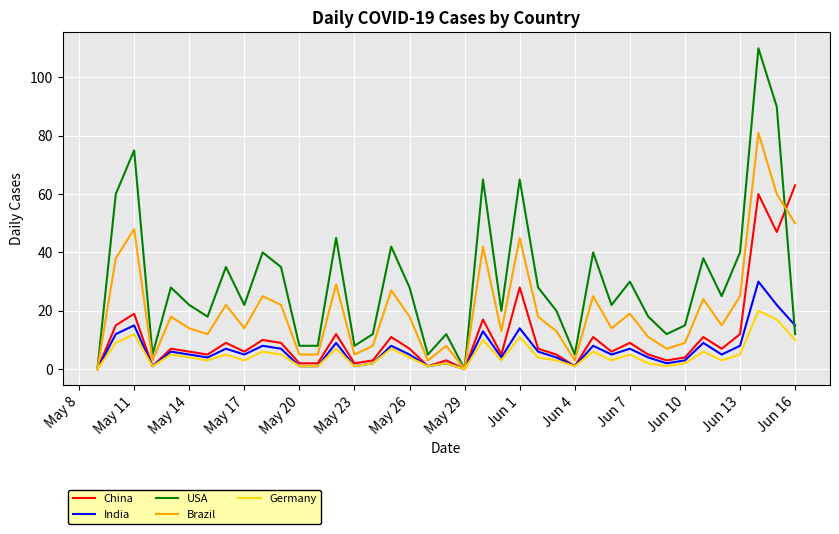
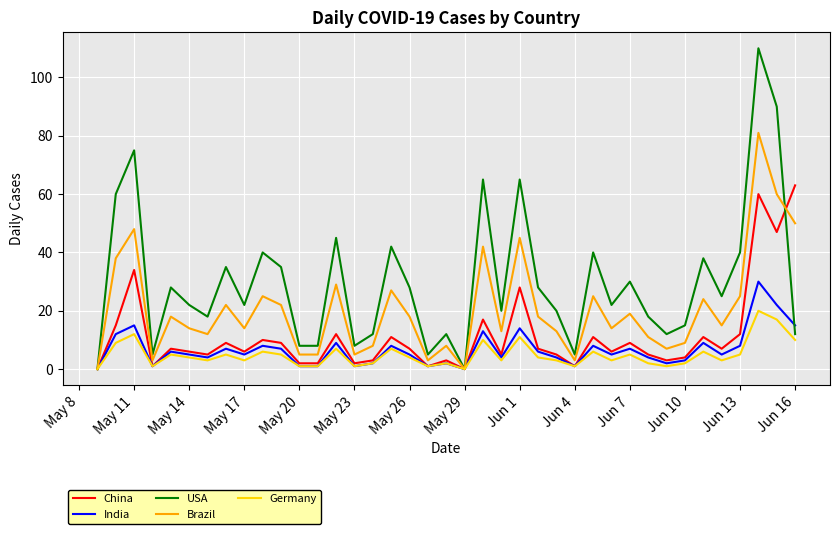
  {
    "China": {
-     "May 11": 19,
+     "May 11": 34,
      "May 14": 6,
      "May 17": 6,
      "May 20": 2,
      "May 23": 2,
      "May 26": 7,
      "Jun 1": 28,
      "Jun 7": 9,
      "Jun 10": 4,
      "Jun 13": 12,
      "Jun 16": 63
    },
    "India": {
      "May 11": 15,
      "May 14": 5,
      "May 17": 5,
      "May 26": 5,
      "Jun 1": 14,
      "Jun 7": 7,
      "Jun 10": 3,
      "Jun 13": 8,
      "Jun 16": 15
    },
    "USA": {
      "May 11": 75,
      "May 14": 22,
      "May 17": 22,
      "May 20": 8,
      "May 23": 8,
      "May 26": 28,
      "Jun 1": 65,
      "Jun 4": 5,
      "Jun 7": 30,
      "Jun 10": 15,
      "Jun 13": 40,
      "Jun 16": 12
    }
  }
